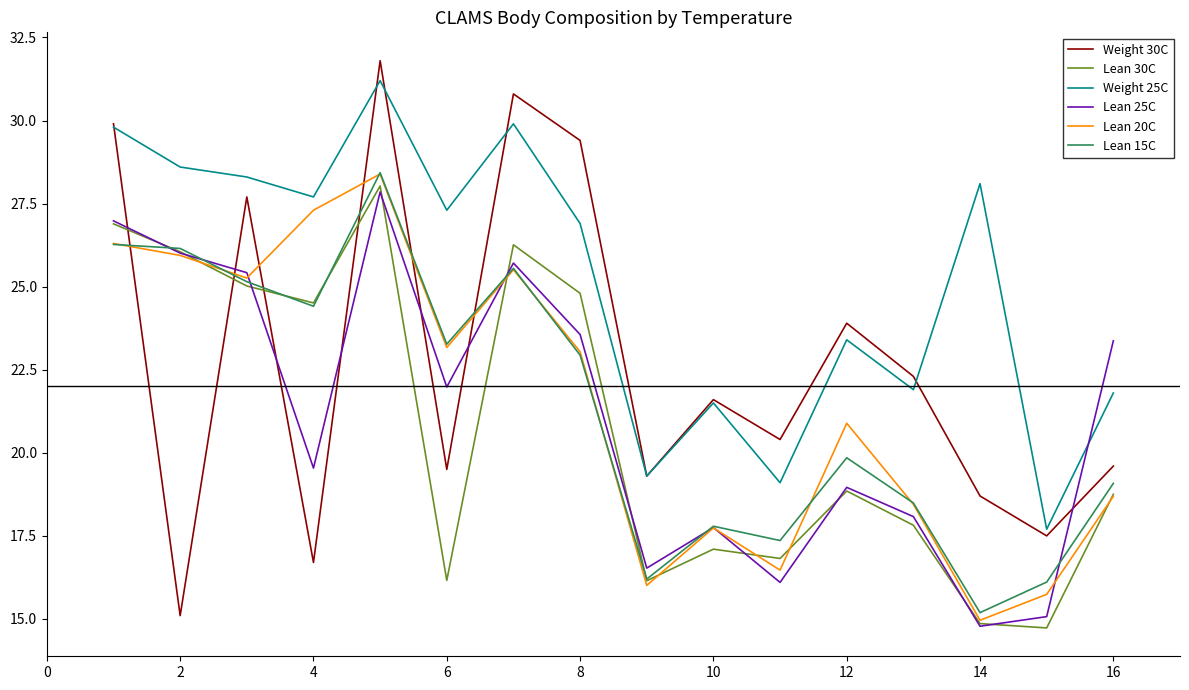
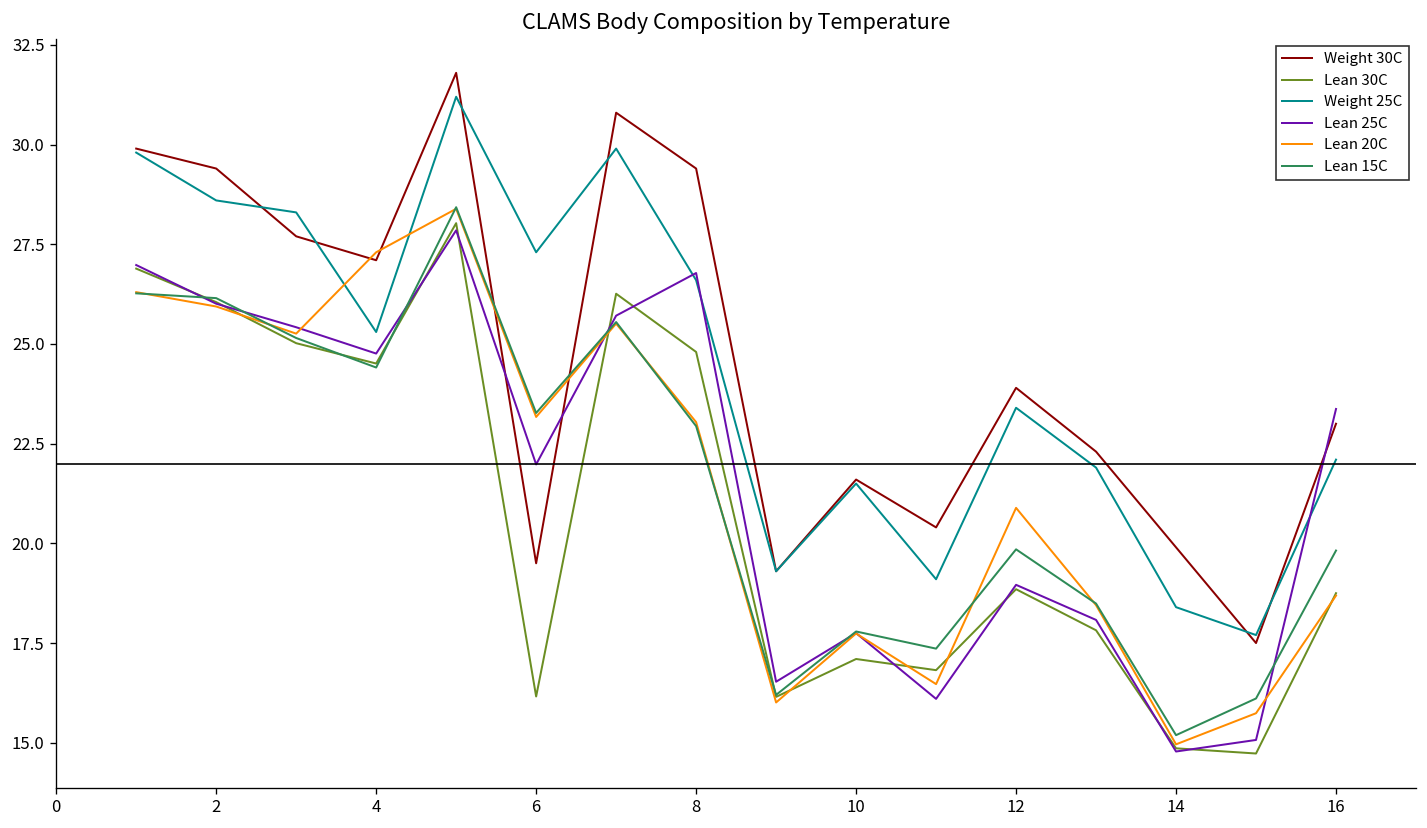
  {
    "Weight 30C": {
-     "2": 15.1,
-     "4": 16.7,
+     "2": 29.4,
+     "4": 27.1,
      "6": 19.5,
      "8": 29.4,
      "10": 21.6,
      "12": 23.9,
-     "14": 18.7,
-     "16": 19.6
+     "14": 19.9,
+     "16": 23.0
    },
    "Lean 30C": {
      "4": 24.5,
      "6": 16.2,
      "8": 24.8,
      "10": 17.1,
      "12": 18.9,
      "14": 14.9
    },
    "Weight 25C": {
      "2": 28.6,
-     "4": 27.7,
+     "4": 25.3,
      "6": 27.3,
-     "8": 26.9,
+     "8": 26.6,
      "10": 21.5,
      "12": 23.4,
-     "14": 28.1,
-     "16": 21.8
+     "14": 18.4,
+     "16": 22.1
    },
    "Lean 25C": {
-     "4": 19.5,
+     "4": 24.8,
      "6": 22.0,
-     "8": 23.6,
+     "8": 26.8,
      "12": 19.0,
      "14": 14.8,
      "16": 23.4
    },
    "Lean 20C": {
      "4": 27.3,
      "6": 23.2,
      "8": 23.0,
      "12": 20.9,
      "14": 15.0
    },
    "Lean 15C": {
      "2": 26.2,
      "4": 24.4,
      "6": 23.3,
      "8": 22.9,
      "12": 19.9,
      "14": 15.2,
-     "16": 19.1
+     "16": 19.8
    }
  }
